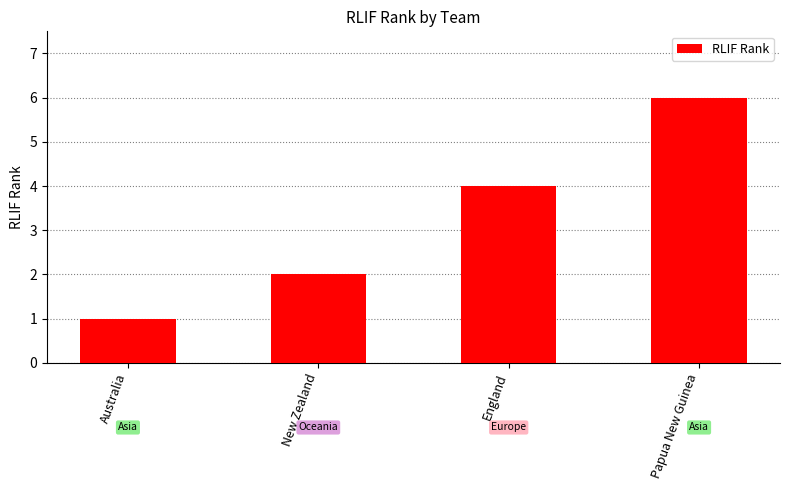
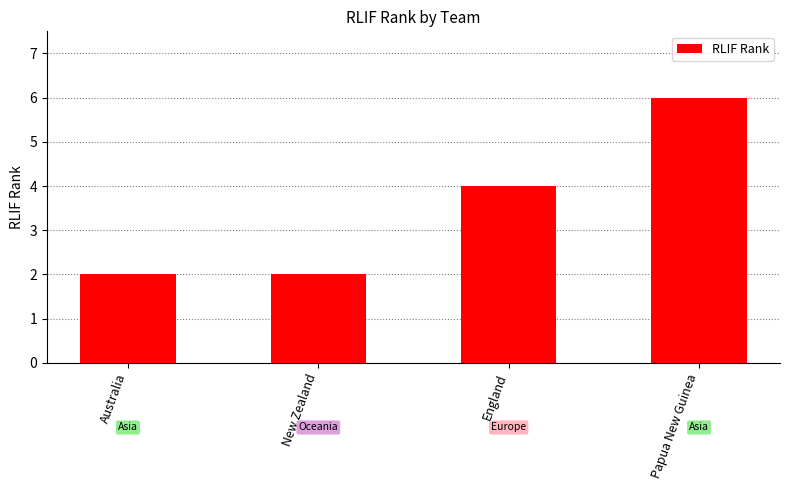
  {
-   "Australia": 1,
+   "Australia": 2,
    "New Zealand": 2,
    "England": 4,
    "Papua New Guinea": 6
  }
